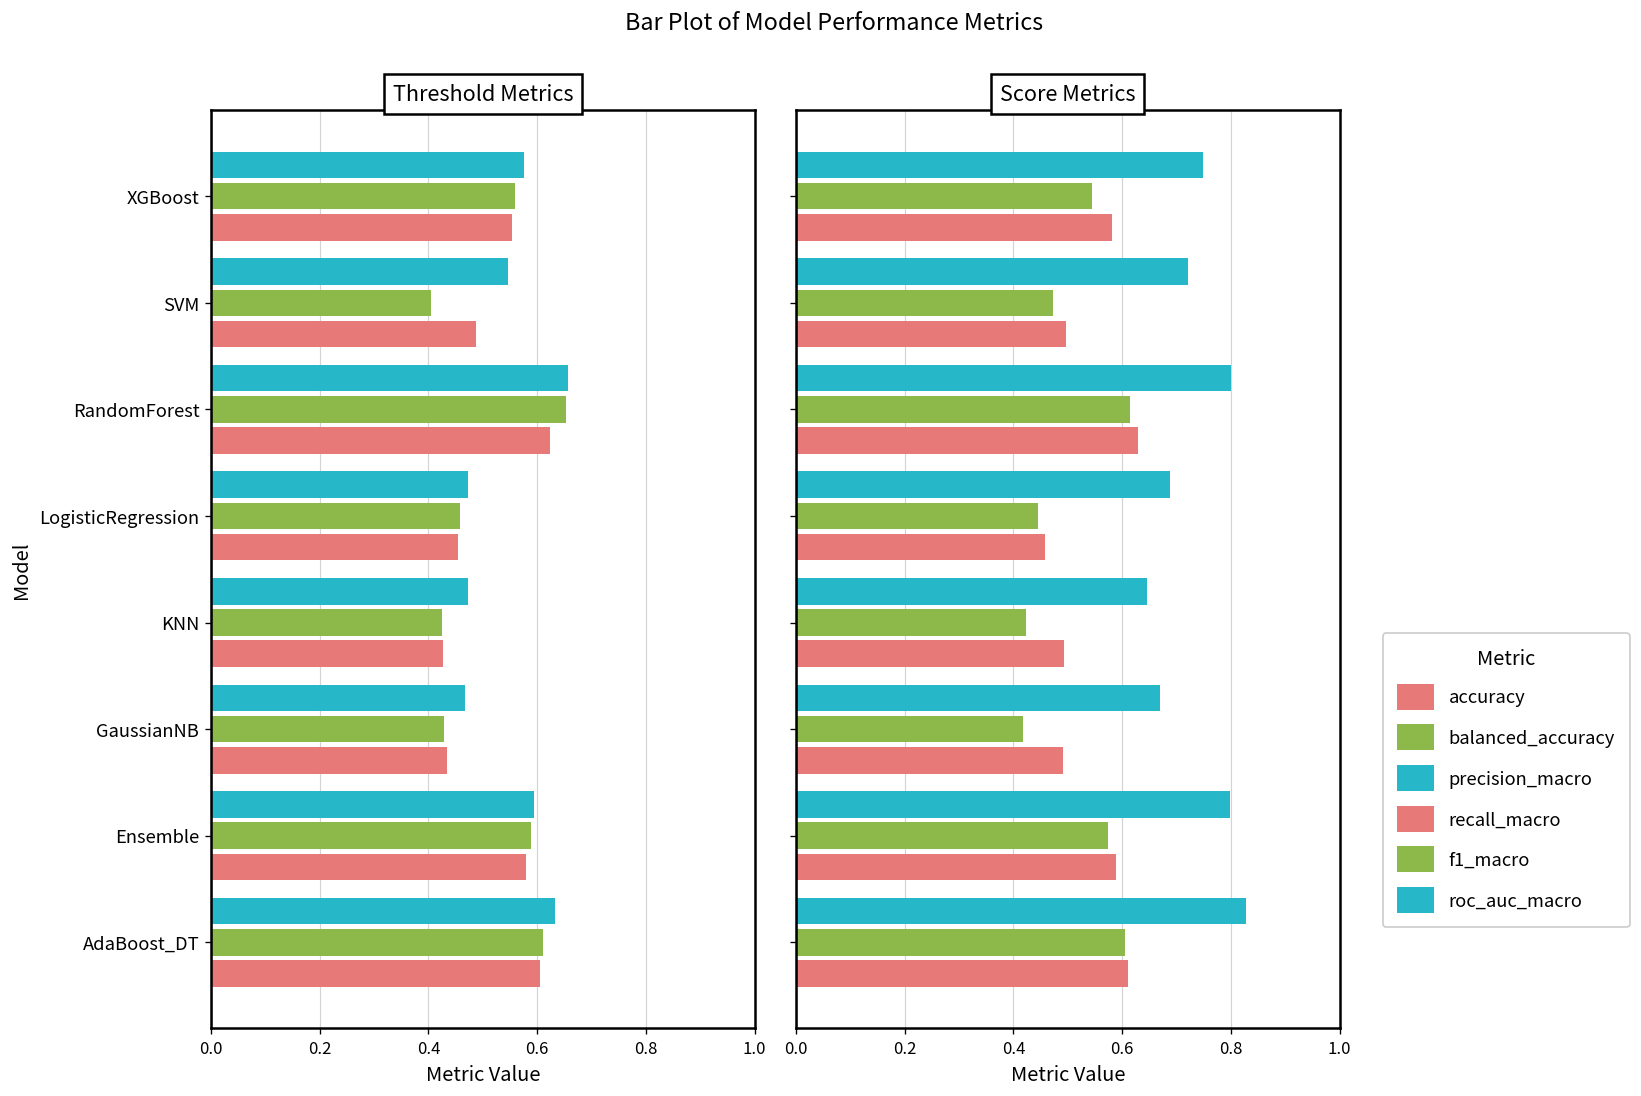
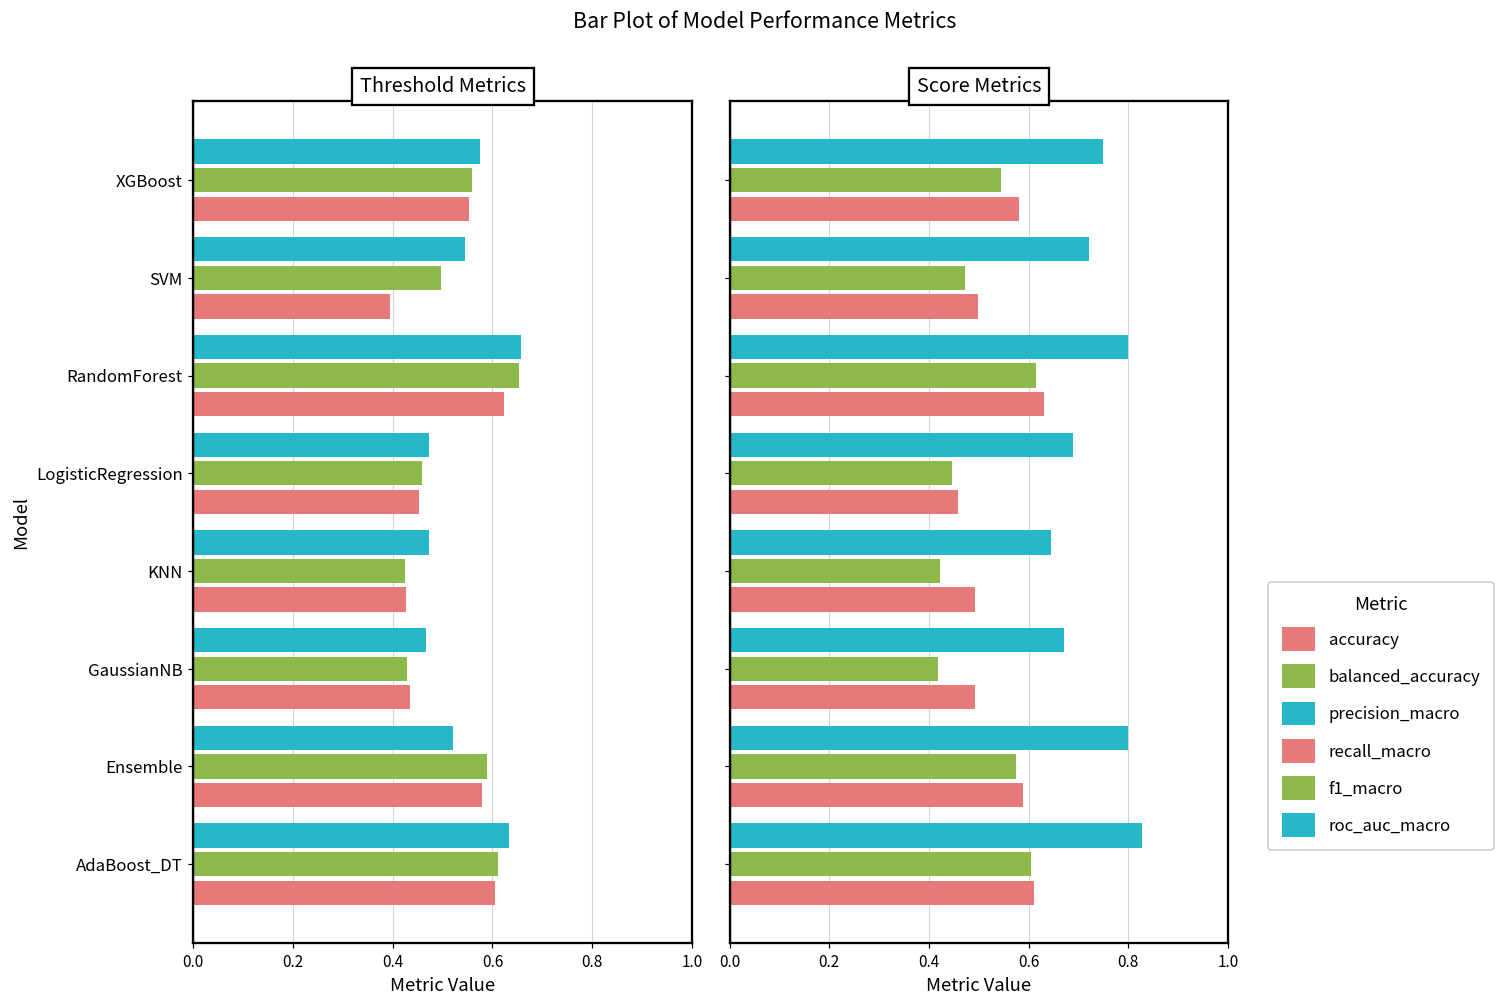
  {
    "Threshold Metrics": {
      "accuracy": {
        "XGBoost": 0.55,
-       "SVM": 0.49,
+       "SVM": 0.40,
        "RandomForest": 0.62,
        "LogisticRegression": 0.45,
        "KNN": 0.43,
        "GaussianNB": 0.43,
        "Ensemble": 0.58,
        "AdaBoost_DT": 0.61
      },
      "balanced_accuracy": {
        "XGBoost": 0.56,
-       "SVM": 0.41,
+       "SVM": 0.50,
        "RandomForest": 0.65,
        "LogisticRegression": 0.46,
        "KNN": 0.42,
        "GaussianNB": 0.43,
        "Ensemble": 0.59,
        "AdaBoost_DT": 0.61
      },
      "precision_macro": {
        "XGBoost": 0.58,
        "SVM": 0.55,
        "RandomForest": 0.66,
        "LogisticRegression": 0.47,
        "KNN": 0.47,
        "GaussianNB": 0.47,
-       "Ensemble": 0.59,
+       "Ensemble": 0.52,
        "AdaBoost_DT": 0.63
      }
    }
  }
